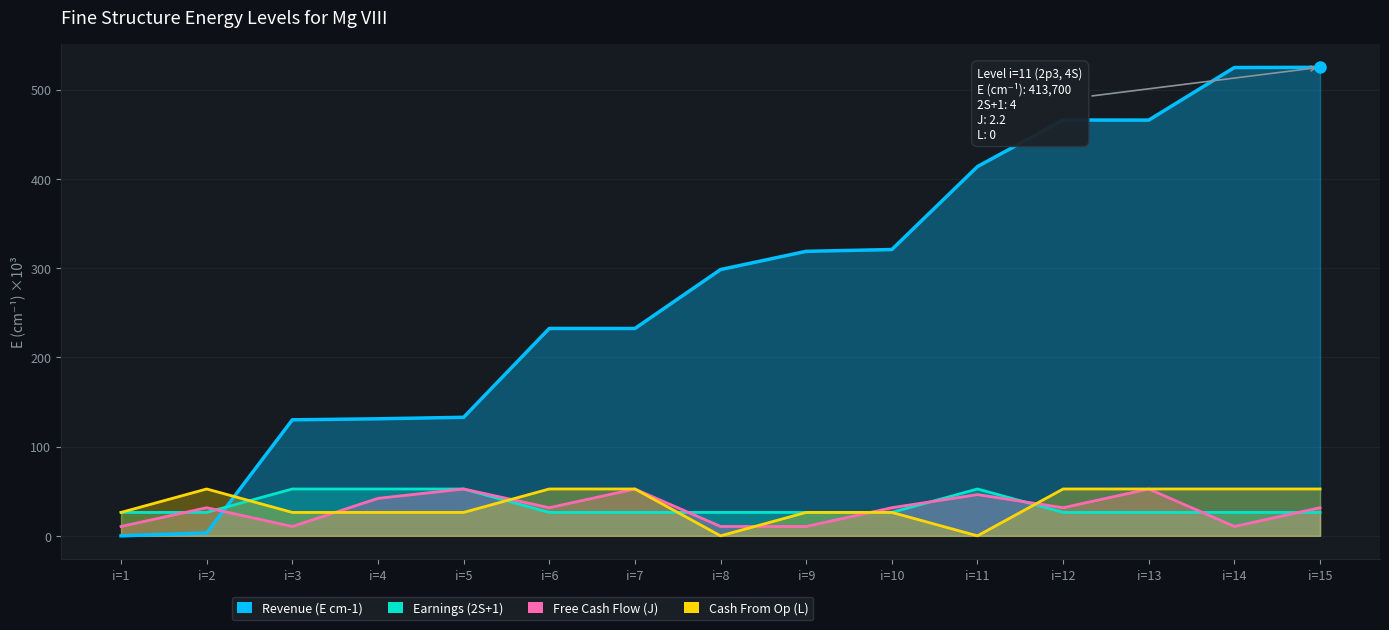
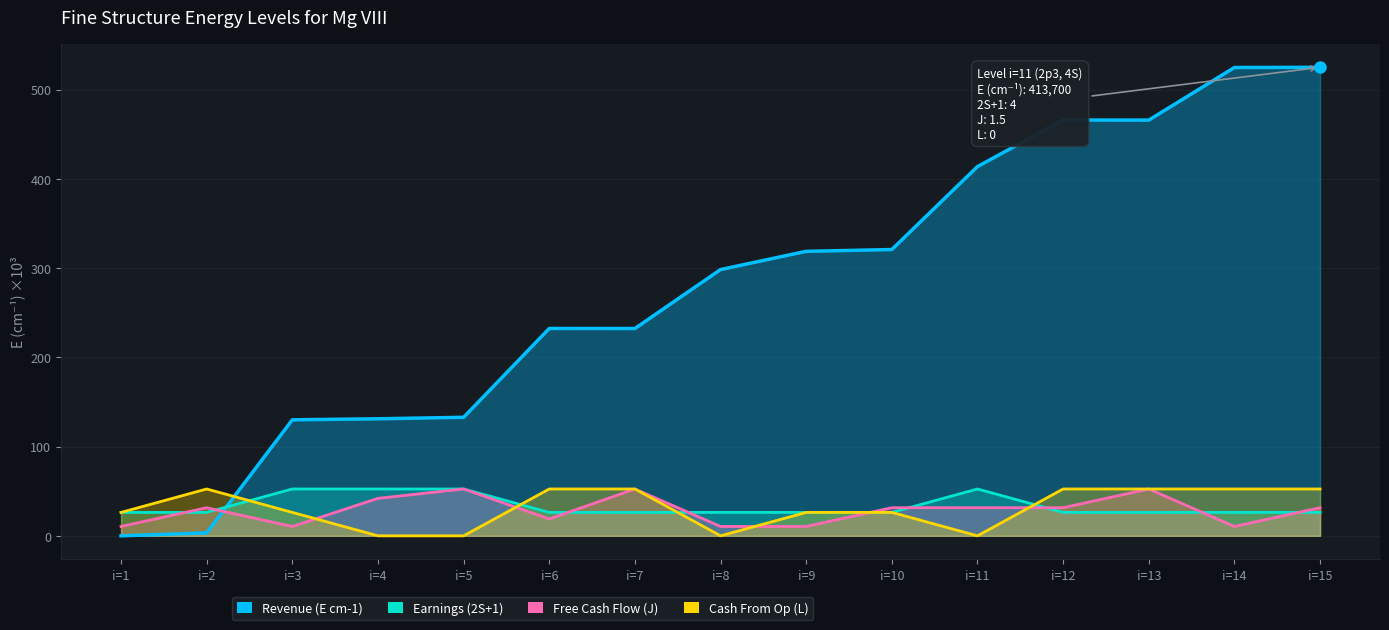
  {
    "Earnings (2S+1)": {
      "i=2": 30,
      "i=3": 50,
      "i=4": 50,
      "i=6": 30,
      "i=7": 30,
      "i=8": 30,
      "i=11": 50,
      "i=12": 30,
      "i=13": 30,
      "i=14": 30,
      "i=15": 30
    },
    "Free Cash Flow (J)": {
-     "i=6": 30,
-     "i=11": 2.2
+     "i=6": 20,
+     "i=11": 1.5
    },
    "Cash From Op (L)": {
      "i=2": 50,
      "i=3": 30,
-     "i=4": 30,
-     "i=5": 30,
+     "i=4": 0,
+     "i=5": 0,
      "i=6": 50,
      "i=8": 0,
      "i=11": 0,
      "i=12": 50,
      "i=14": 50,
      "i=15": 50
    }
  }
